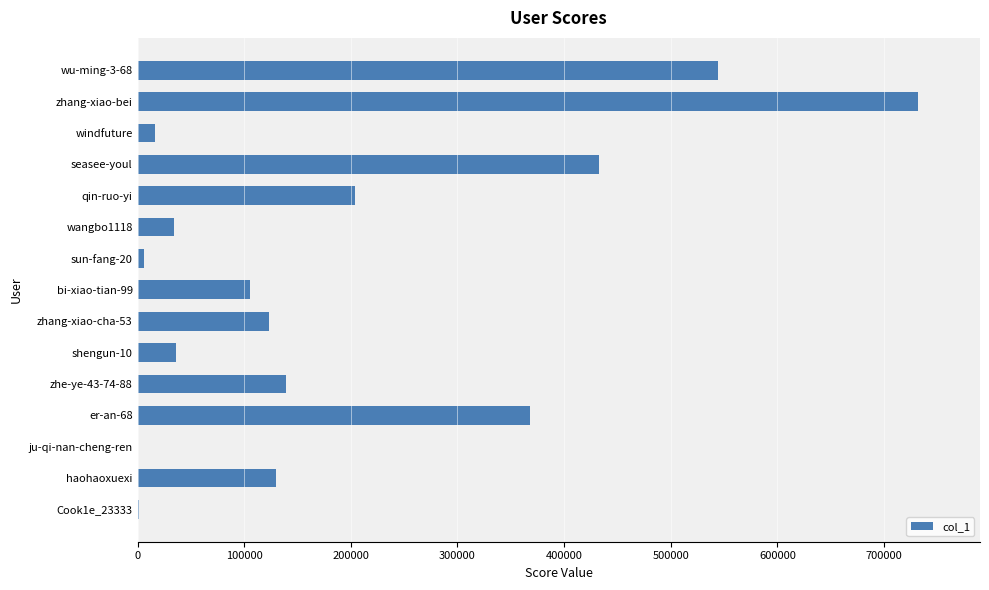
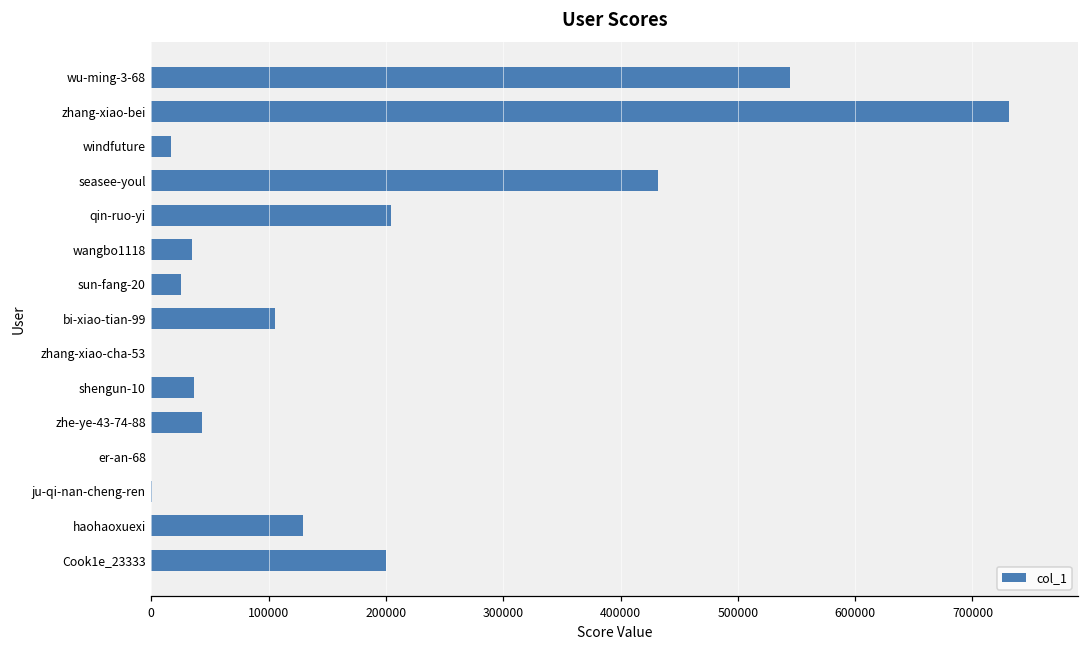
  {
    "wu-ming-3-68": 545000,
    "zhang-xiao-bei": 731000,
    "windfuture": 16000,
    "seasee-youl": 432000,
    "qin-ruo-yi": 204000,
    "wangbo1118": 35000,
-   "sun-fang-20": 6000,
+   "sun-fang-20": 26000,
    "bi-xiao-tian-99": 105000,
-   "zhang-xiao-cha-53": 124000,
+   "zhang-xiao-cha-53": 0,
    "shengun-10": 36000,
-   "zhe-ye-43-74-88": 139000,
-   "er-an-68": 368000,
+   "zhe-ye-43-74-88": 44000,
+   "er-an-68": 0,
    "haohaoxuexi": 129000,
-   "Cook1e_23333": 2000
+   "Cook1e_23333": 200000
  }
